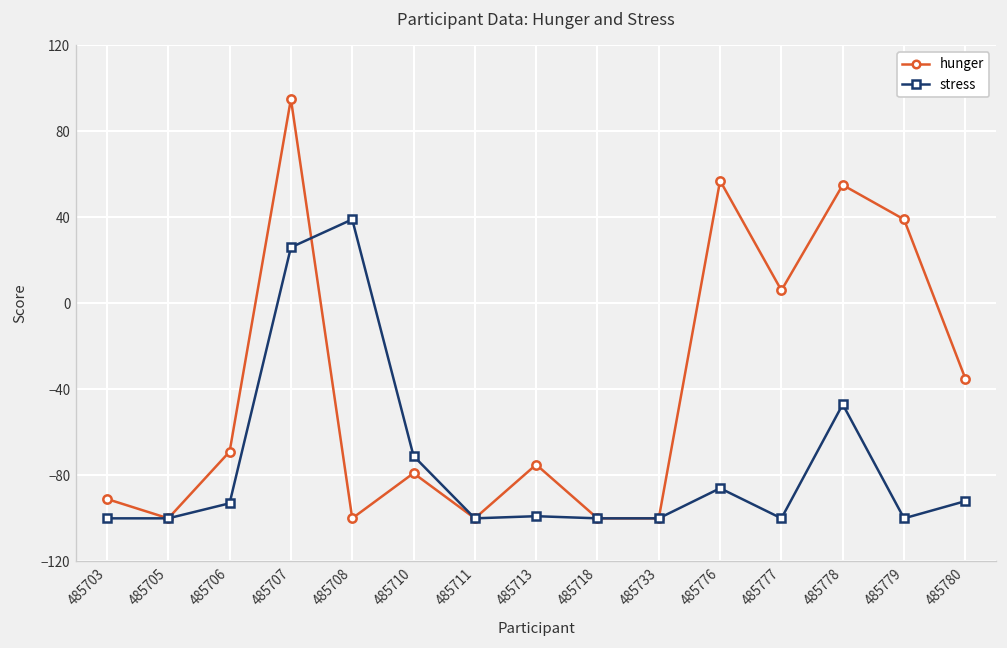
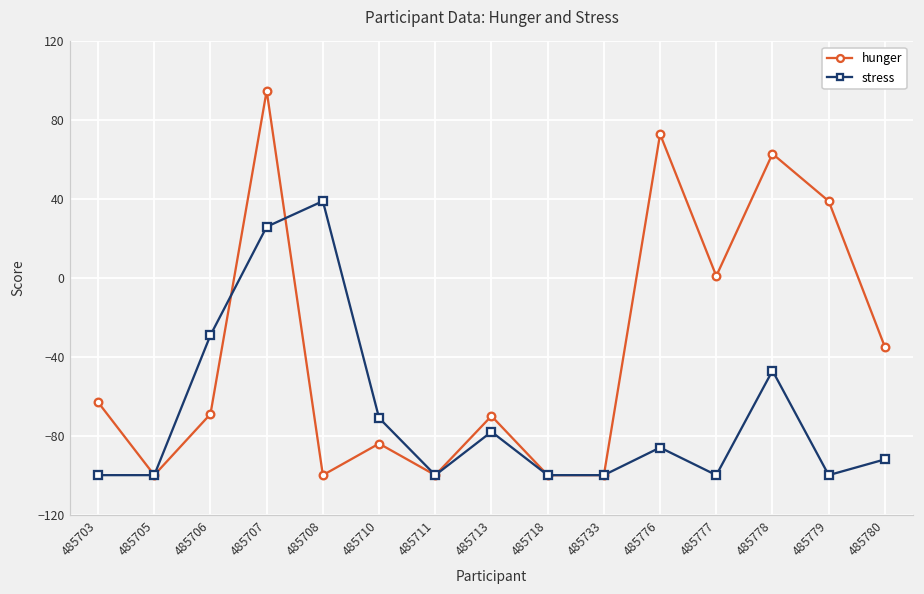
  {
    "hunger": {
-     "485703": -91,
+     "485703": -63,
      "485706": -69,
      "485707": 95,
      "485708": -100,
-     "485710": -79,
-     "485713": -75,
-     "485776": 57,
-     "485777": 6,
-     "485778": 55,
+     "485710": -84,
+     "485713": -70,
+     "485776": 73,
+     "485777": 1,
+     "485778": 63,
      "485779": 39,
      "485780": -35
    },
    "stress": {
      "485703": -100,
-     "485706": -93,
+     "485706": -29,
      "485707": 26,
      "485708": 39,
      "485710": -71,
-     "485713": -99,
+     "485713": -78,
      "485776": -86,
      "485777": -100,
      "485778": -47,
      "485779": -100,
      "485780": -92
    }
  }
